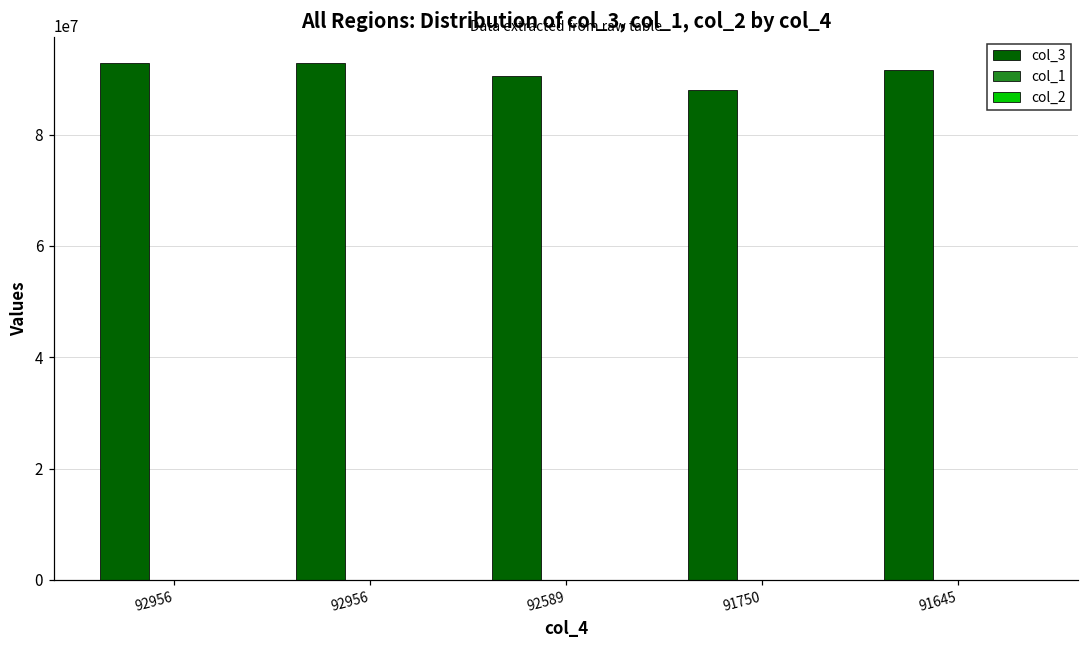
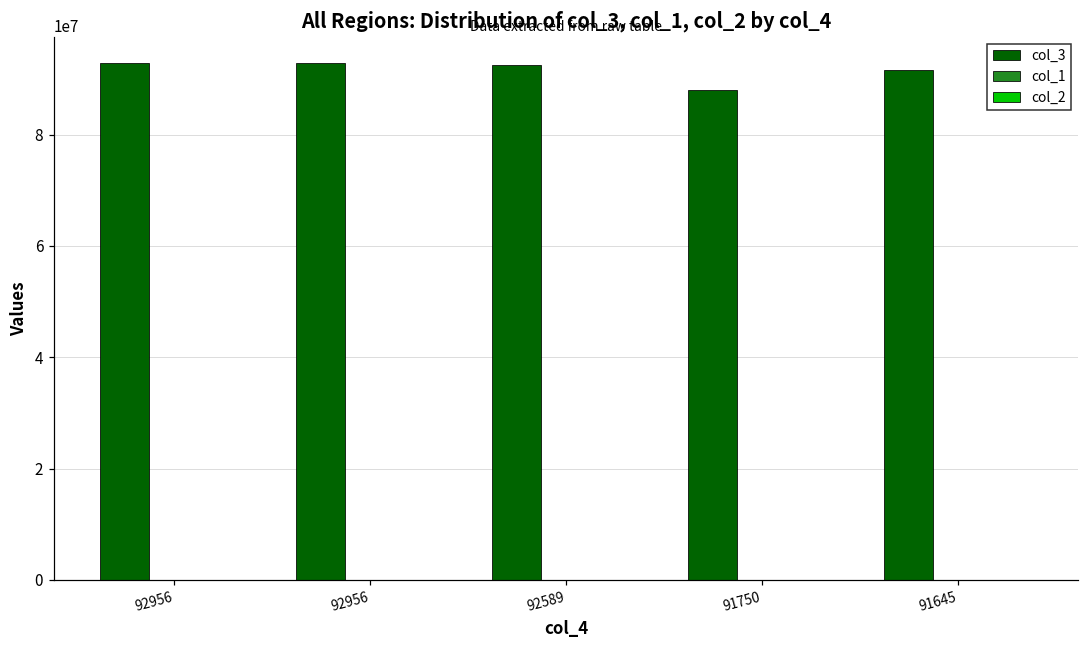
  {
    "col_3": {
-     "92589": 91000000,
+     "92589": 93000000,
      "91750": 88000000,
      "91645": 92000000
    }
  }
